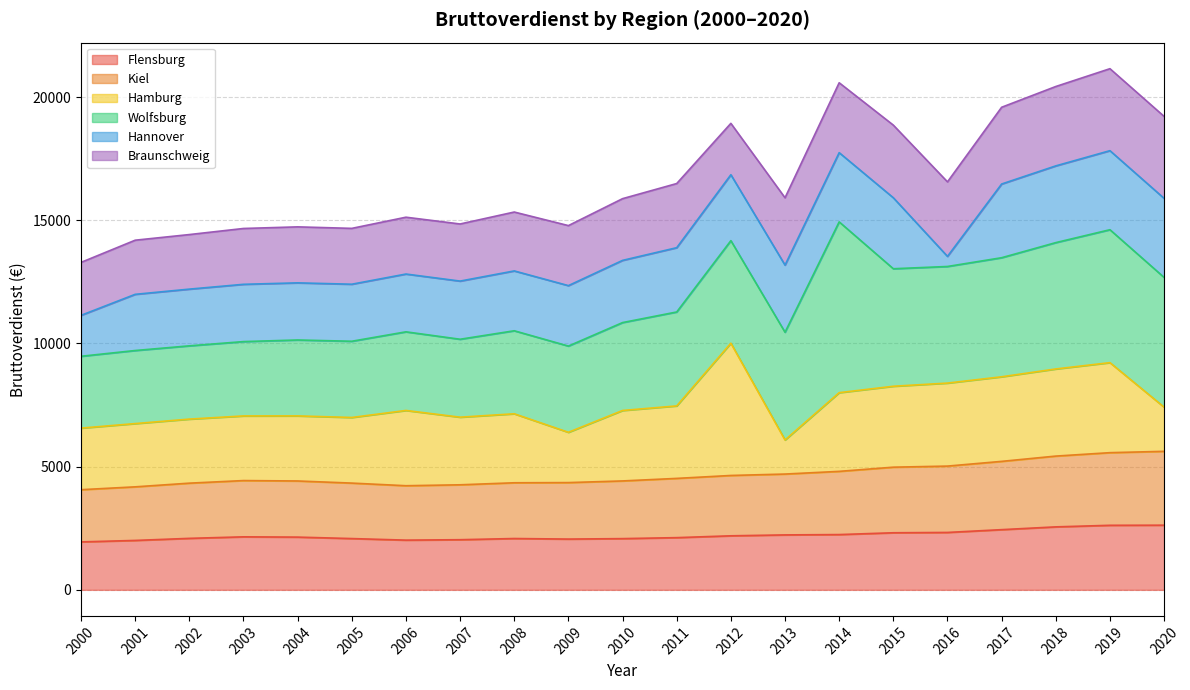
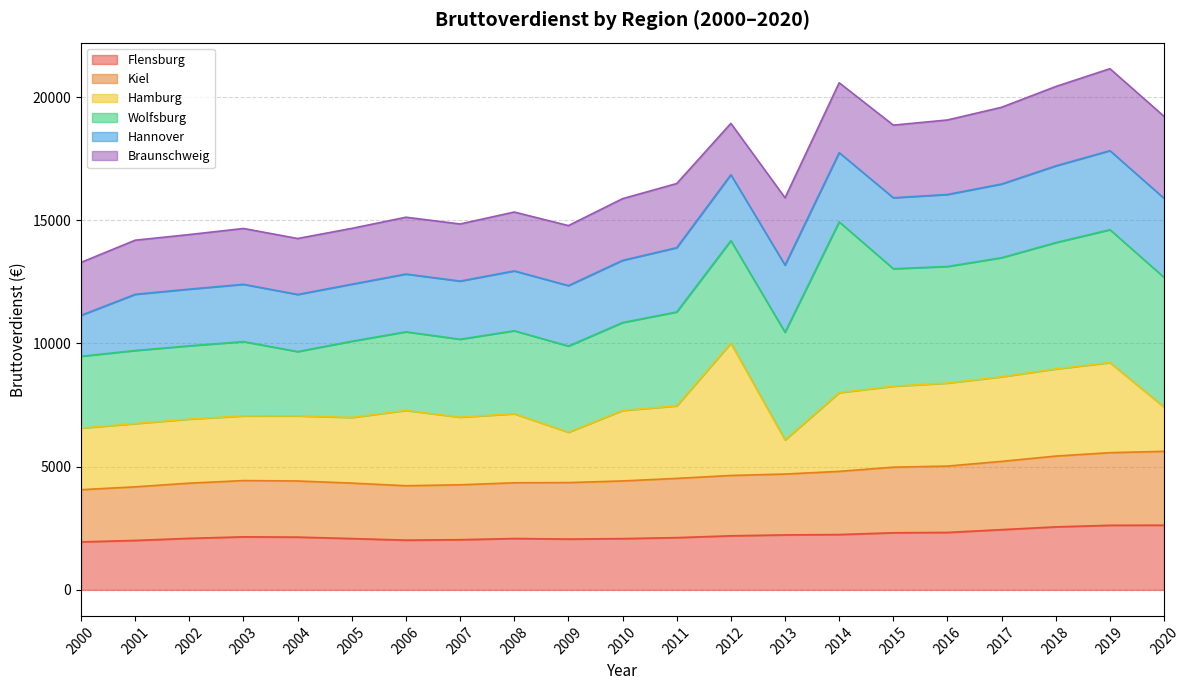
  {
    "Hamburg": {
      "2000": 2500,
      "2001": 2600,
      "2002": 2600,
      "2003": 2600,
      "2004": 2600,
      "2005": 2700,
      "2006": 3100,
      "2007": 2700,
      "2008": 2800,
      "2009": 2000,
      "2010": 2900,
      "2011": 2900,
      "2012": 5400,
      "2013": 1400,
      "2014": 3200,
      "2015": 3300,
      "2016": 3400,
      "2017": 3400,
      "2018": 3500,
      "2019": 3700,
      "2020": 1800
    },
    "Wolfsburg": {
      "2000": 2900,
      "2001": 3000,
      "2002": 3000,
      "2003": 3000,
-     "2004": 3100,
+     "2004": 2600,
      "2005": 3100,
      "2006": 3200,
      "2007": 3200,
      "2008": 3400,
      "2009": 3500,
      "2010": 3600,
      "2011": 3800,
      "2012": 4200,
      "2013": 4400,
      "2014": 6900,
      "2015": 4800,
      "2016": 4700,
      "2017": 4800,
      "2018": 5100,
      "2019": 5400,
      "2020": 5300
    },
    "Hannover": {
      "2000": 1700,
      "2001": 2300,
      "2002": 2300,
      "2003": 2300,
      "2004": 2300,
      "2005": 2300,
      "2006": 2300,
      "2007": 2400,
      "2008": 2400,
      "2009": 2500,
      "2010": 2500,
      "2011": 2600,
      "2012": 2700,
      "2013": 2700,
      "2014": 2800,
      "2015": 2900,
-     "2016": 400,
+     "2016": 2900,
      "2017": 3000,
      "2018": 3100,
      "2019": 3200,
      "2020": 3200
    },
    "Braunschweig": {
      "2000": 2100,
      "2001": 2200,
      "2002": 2200,
      "2003": 2300,
      "2004": 2300,
      "2005": 2300,
      "2006": 2300,
      "2007": 2300,
      "2008": 2400,
      "2009": 2400,
      "2010": 2500,
      "2011": 2600,
      "2012": 2100,
      "2013": 2700,
      "2014": 2800,
      "2015": 2900,
      "2016": 3000,
      "2017": 3100,
      "2018": 3200,
      "2019": 3300,
      "2020": 3300
    }
  }
